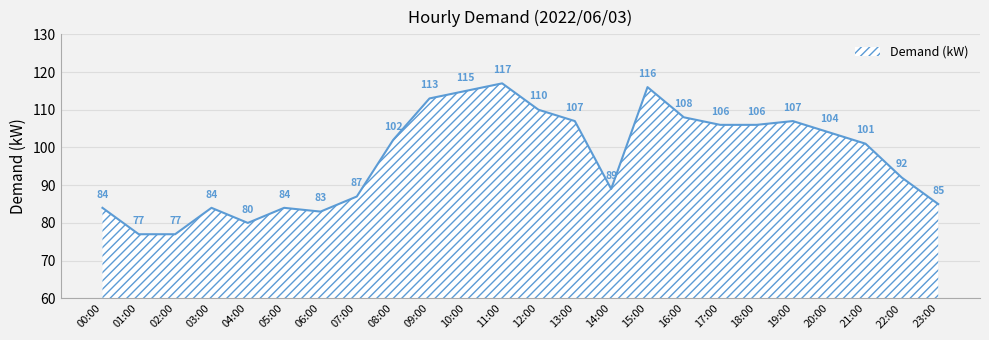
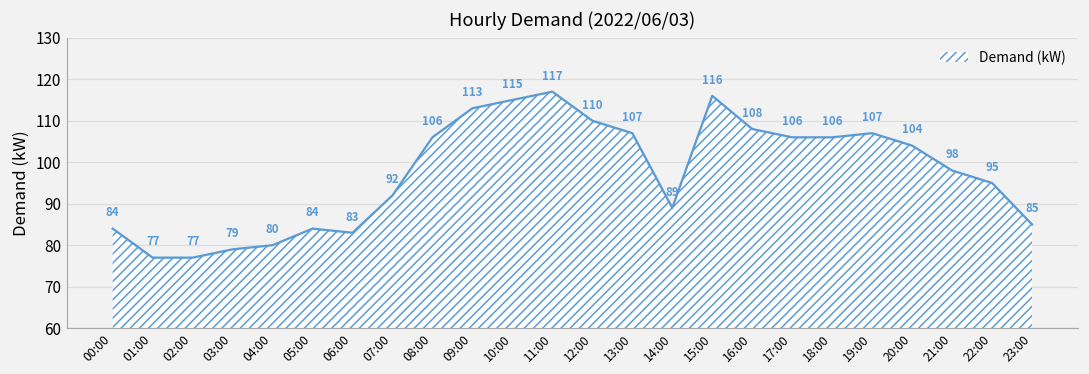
  {
    "00:00": 84,
    "01:00": 77,
    "02:00": 77,
-   "03:00": 84,
+   "03:00": 79,
    "04:00": 80,
    "05:00": 84,
    "06:00": 83,
-   "07:00": 87,
-   "08:00": 102,
+   "07:00": 92,
+   "08:00": 106,
    "09:00": 113,
    "10:00": 115,
    "11:00": 117,
    "12:00": 110,
    "13:00": 107,
    "14:00": 89,
    "15:00": 116,
    "16:00": 108,
    "17:00": 106,
    "18:00": 106,
    "19:00": 107,
    "20:00": 104,
-   "21:00": 101,
-   "22:00": 92,
+   "21:00": 98,
+   "22:00": 95,
    "23:00": 85
  }
